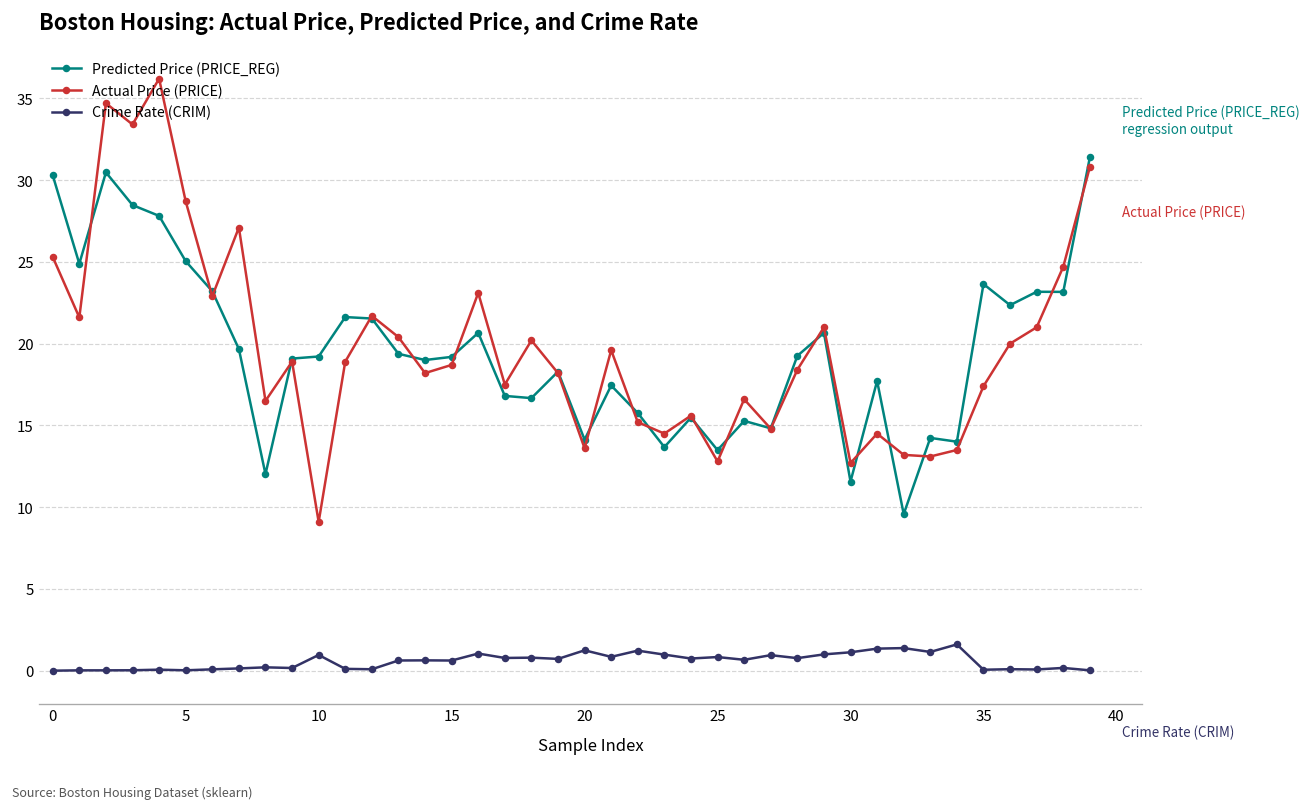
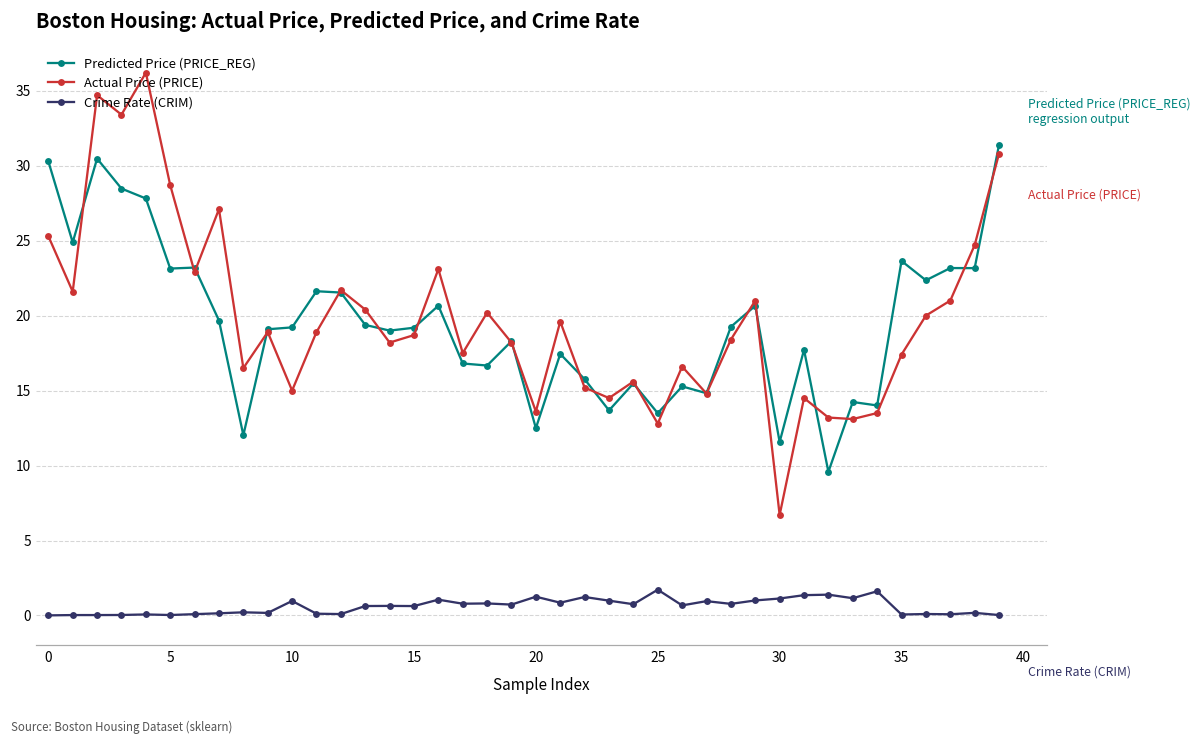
  {
    "Predicted Price (PRICE_REG)": {
      "0": 30.3,
-     "5": 25.0,
+     "5": 23.1,
      "10": 19.2,
      "15": 19.2,
-     "20": 14.1,
+     "20": 12.5,
      "25": 13.5,
      "30": 11.6,
      "35": 23.6
    },
    "Actual Price (PRICE)": {
      "0": 25.3,
      "5": 28.7,
-     "10": 9.1,
+     "10": 15.0,
      "15": 18.7,
      "20": 13.6,
      "25": 12.8,
-     "30": 12.7,
+     "30": 6.7,
      "35": 17.4
    },
    "Crime Rate (CRIM)": {
      "0": 0.0,
      "5": 0.0,
      "10": 1.0,
      "15": 0.6,
      "20": 1.3,
-     "25": 0.8,
+     "25": 1.7,
      "30": 1.1,
      "35": 0.1
    }
  }
